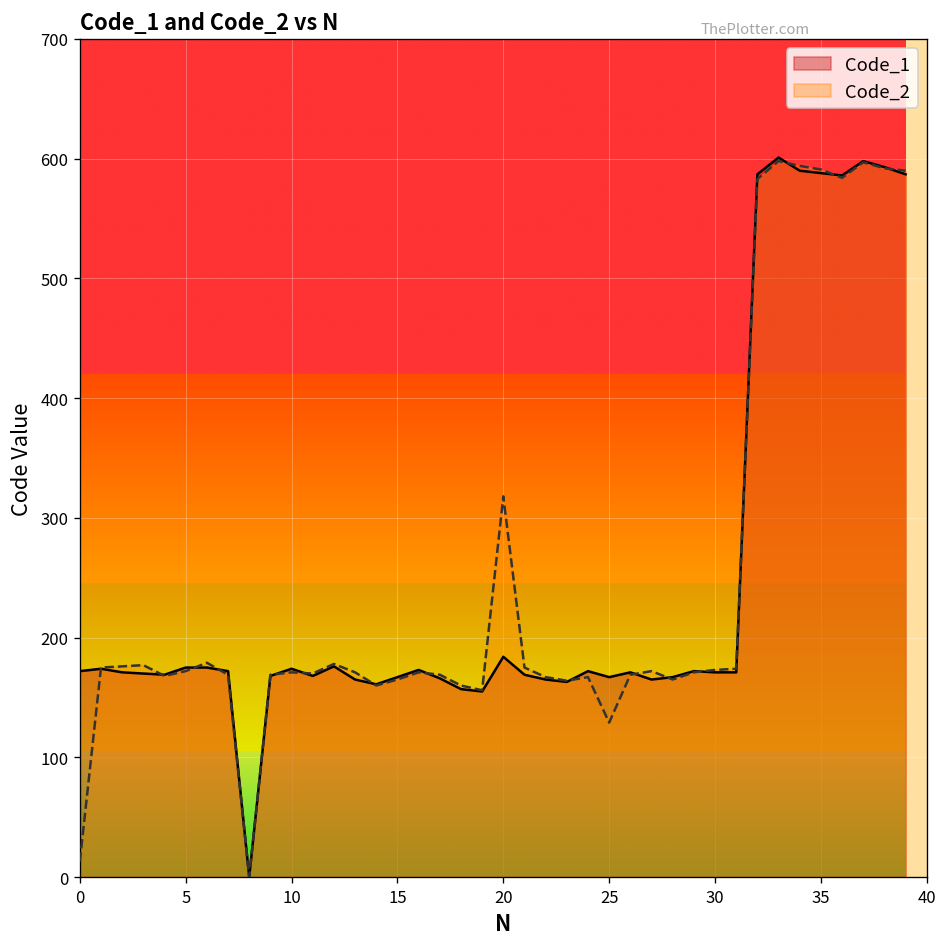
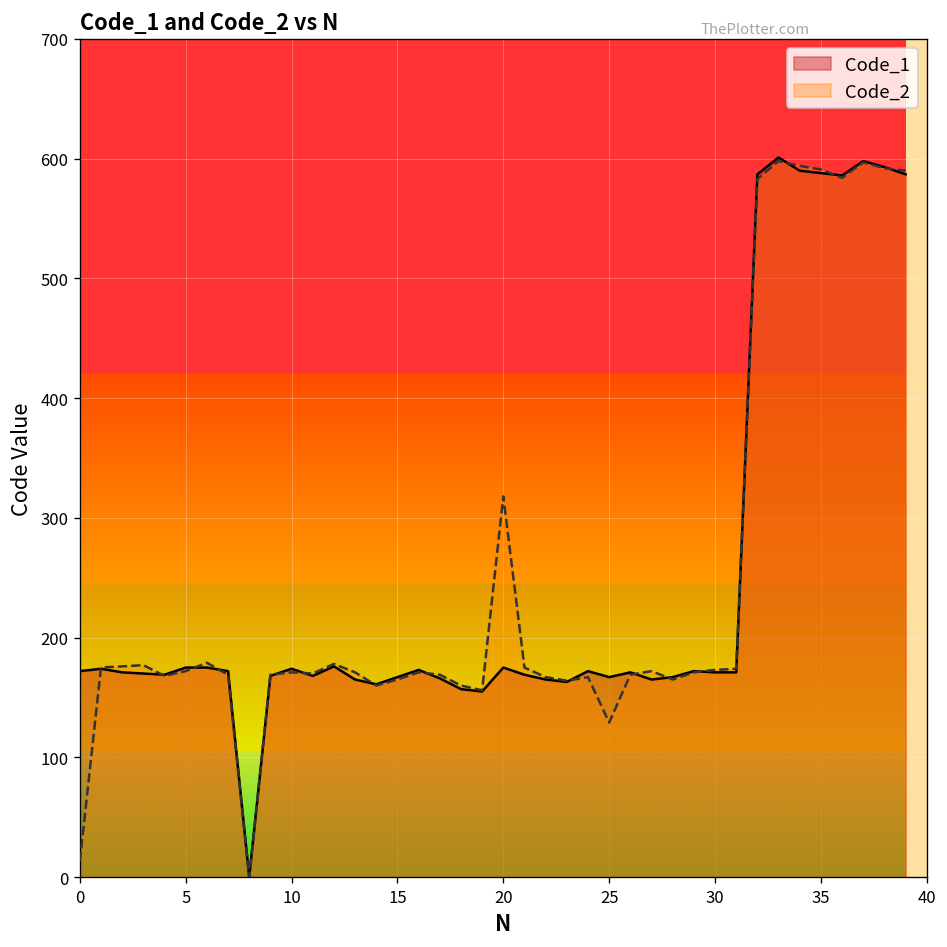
  {
    "Code_1": {
      "0": 170,
      "5": 180,
      "10": 170,
-     "20": 184,
+     "20": 175,
      "25": 170,
      "35": 590
    },
    "Code_2": {
      "0": 10,
      "5": 170,
      "10": 170,
      "20": 320,
      "25": 130,
      "35": 590
    }
  }
